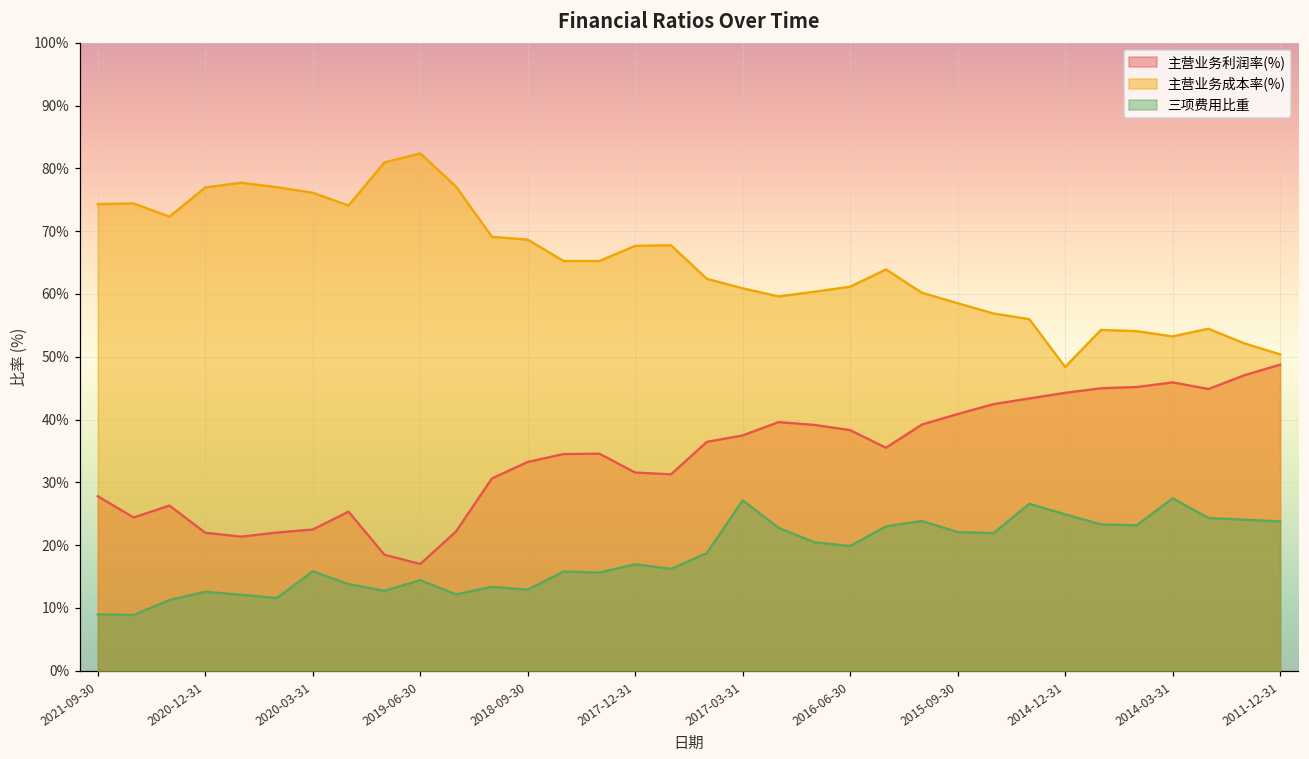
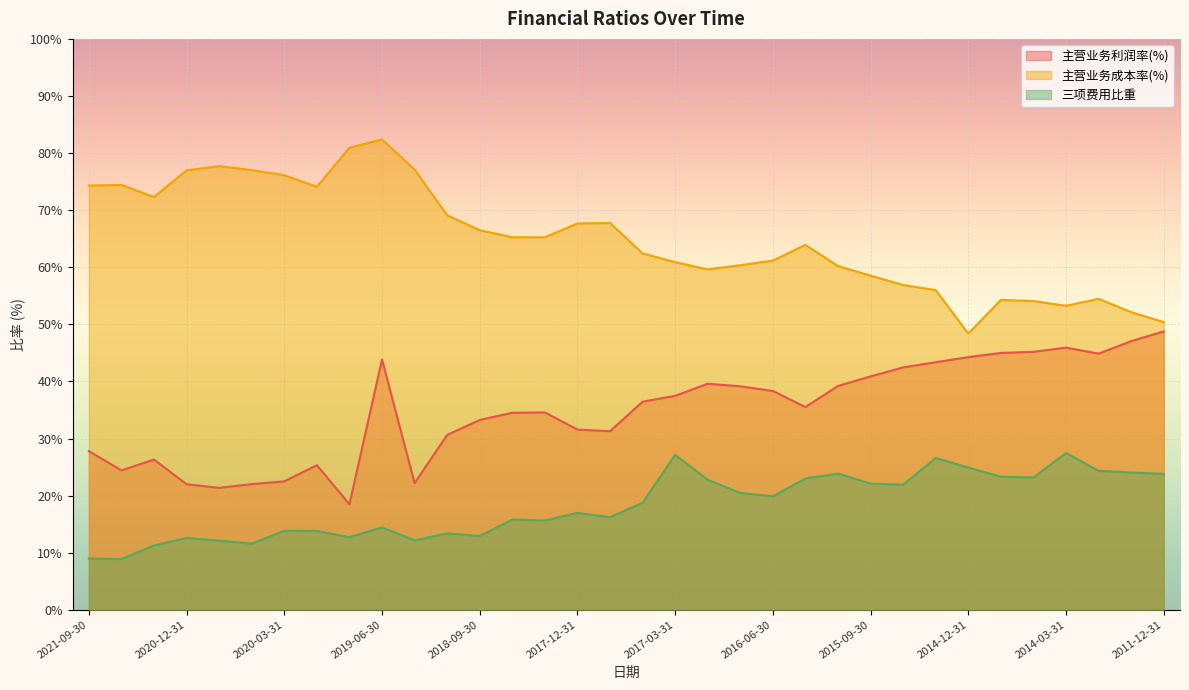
  {
    "主营业务利润率(%)": {
      "2021-09-30": "28%",
      "2020-12-31": "22%",
      "2020-03-31": "22%",
-     "2019-06-30": "17%",
+     "2019-06-30": "44%",
      "2018-09-30": "33%",
      "2017-12-31": "32%",
      "2017-03-31": "37%",
      "2016-06-30": "38%",
      "2015-09-30": "41%",
      "2014-12-31": "44%",
      "2014-03-31": "46%",
      "2011-12-31": "49%"
    },
    "主营业务成本率(%)": {
      "2021-09-30": "74%",
      "2020-12-31": "77%",
      "2020-03-31": "76%",
      "2019-06-30": "82%",
-     "2018-09-30": "69%",
+     "2018-09-30": "66%",
      "2017-12-31": "68%",
      "2017-03-31": "61%",
      "2016-06-30": "61%",
      "2015-09-30": "59%",
      "2014-12-31": "48%",
      "2014-03-31": "53%",
      "2011-12-31": "50%"
    },
    "三项费用比重": {
      "2021-09-30": "9%",
      "2020-12-31": "13%",
-     "2020-03-31": "16%",
+     "2020-03-31": "14%",
      "2019-06-30": "14%",
      "2018-09-30": "13%",
      "2017-12-31": "17%",
      "2017-03-31": "27%",
      "2016-06-30": "20%",
      "2015-09-30": "22%",
      "2014-12-31": "25%",
      "2014-03-31": "27%",
      "2011-12-31": "24%"
    }
  }
